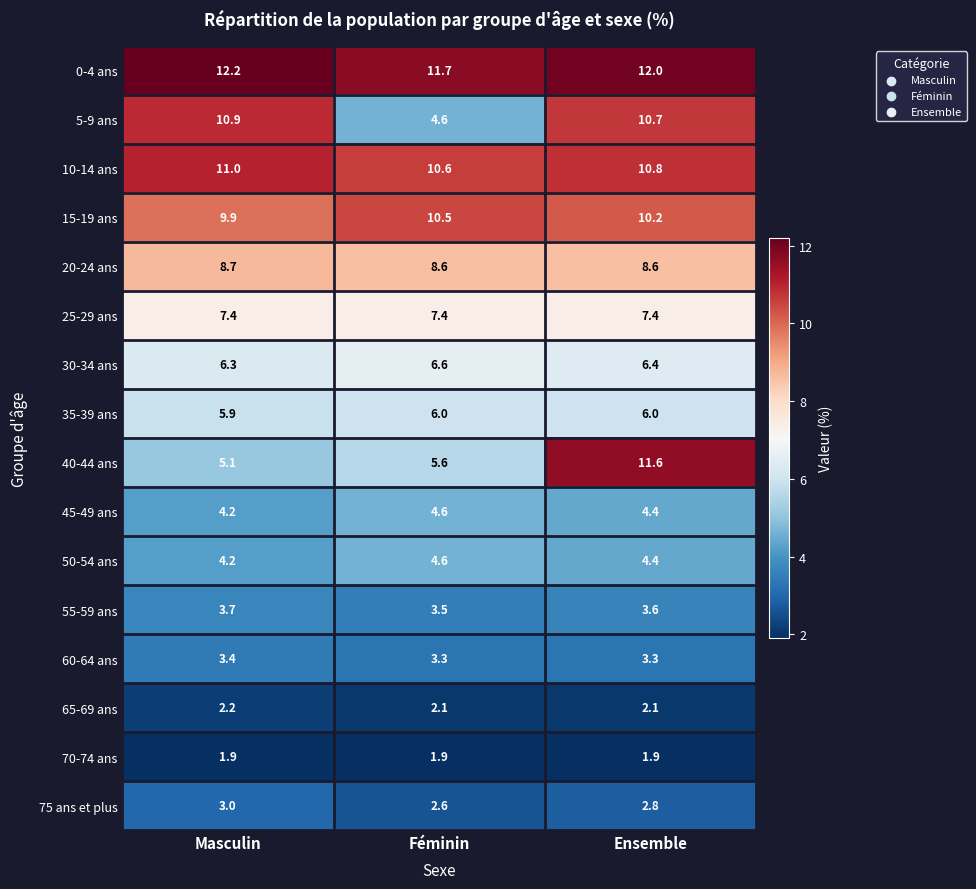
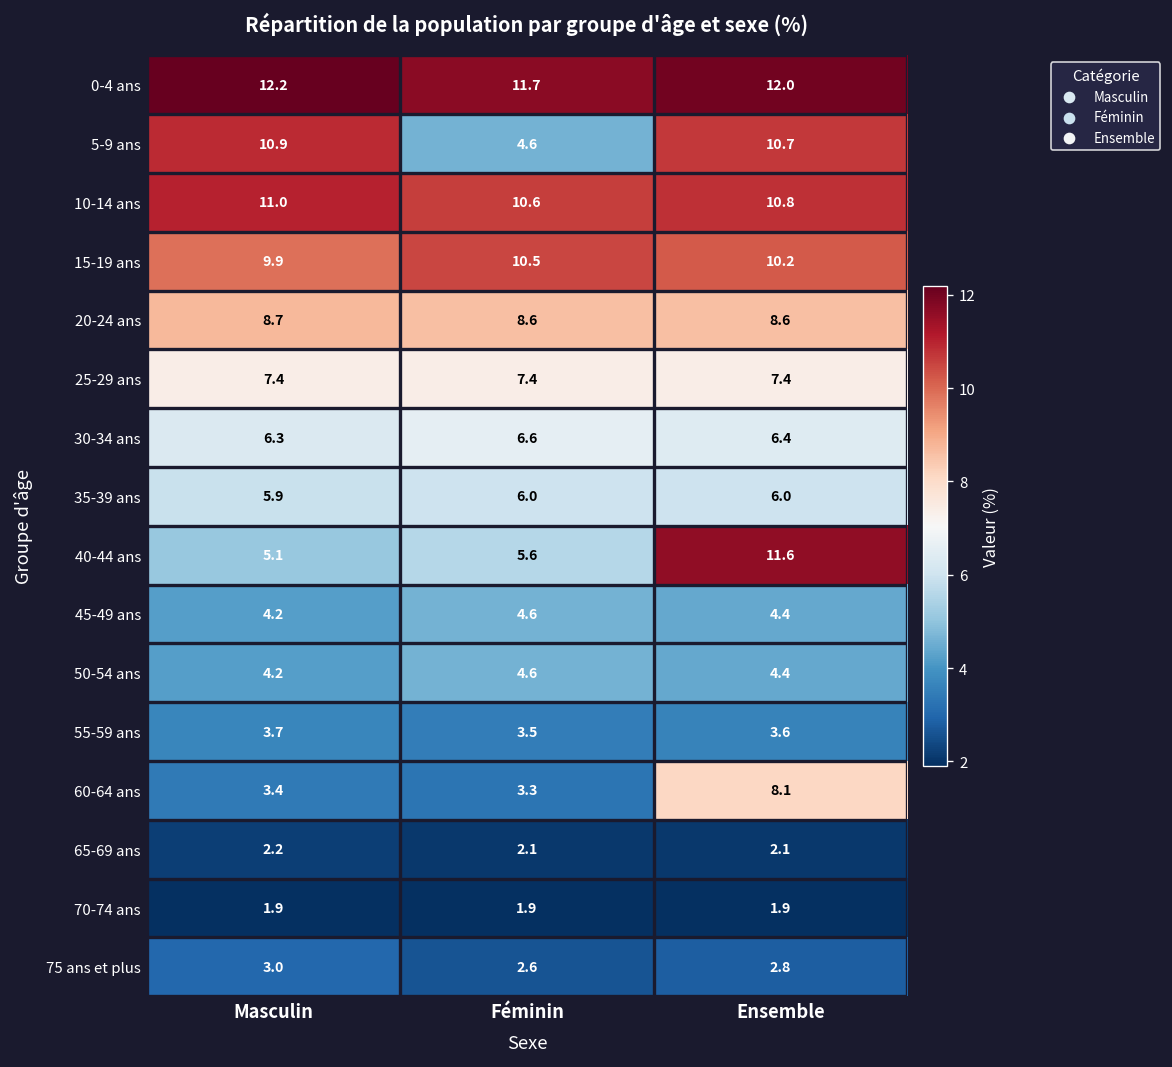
  {
    "0-4 ans": {
      "Masculin": 12.2,
      "Féminin": 11.7,
      "Ensemble": 12.0
    },
    "5-9 ans": {
      "Masculin": 10.9,
      "Féminin": 4.6,
      "Ensemble": 10.7
    },
    "10-14 ans": {
      "Masculin": 11.0,
      "Féminin": 10.6,
      "Ensemble": 10.8
    },
    "15-19 ans": {
      "Masculin": 9.9,
      "Féminin": 10.5,
      "Ensemble": 10.2
    },
    "20-24 ans": {
      "Masculin": 8.7,
      "Féminin": 8.6,
      "Ensemble": 8.6
    },
    "25-29 ans": {
      "Masculin": 7.4,
      "Féminin": 7.4,
      "Ensemble": 7.4
    },
    "30-34 ans": {
      "Masculin": 6.3,
      "Féminin": 6.6,
      "Ensemble": 6.4
    },
    "35-39 ans": {
      "Masculin": 5.9,
      "Féminin": 6.0,
      "Ensemble": 6.0
    },
    "40-44 ans": {
      "Masculin": 5.1,
      "Féminin": 5.6,
      "Ensemble": 11.6
    },
    "45-49 ans": {
      "Masculin": 4.2,
      "Féminin": 4.6,
      "Ensemble": 4.4
    },
    "50-54 ans": {
      "Masculin": 4.2,
      "Féminin": 4.6,
      "Ensemble": 4.4
    },
    "55-59 ans": {
      "Masculin": 3.7,
      "Féminin": 3.5,
      "Ensemble": 3.6
    },
    "60-64 ans": {
      "Masculin": 3.4,
      "Féminin": 3.3,
-     "Ensemble": 3.3
+     "Ensemble": 8.1
    },
    "65-69 ans": {
      "Masculin": 2.2,
      "Féminin": 2.1,
      "Ensemble": 2.1
    },
    "70-74 ans": {
      "Masculin": 1.9,
      "Féminin": 1.9,
      "Ensemble": 1.9
    },
    "75 ans et plus": {
      "Masculin": 3.0,
      "Féminin": 2.6,
      "Ensemble": 2.8
    }
  }
